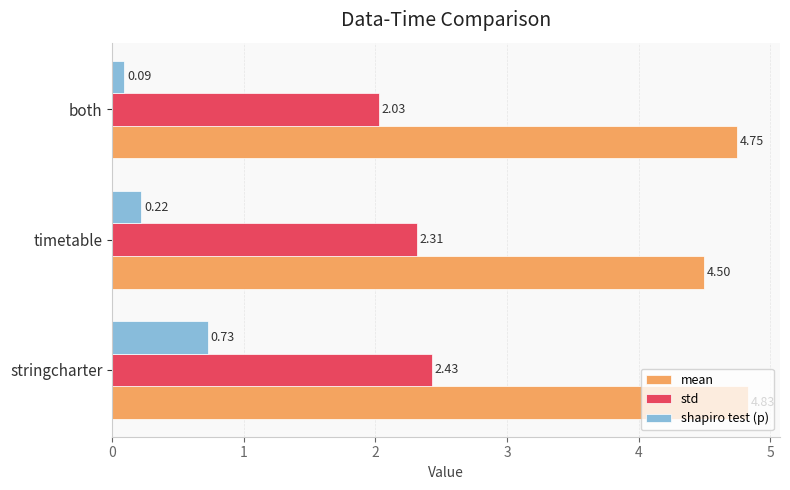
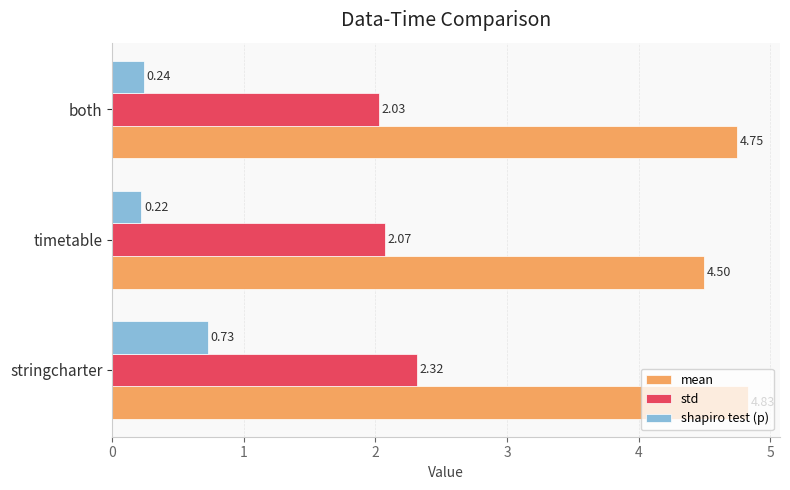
  {
    "mean": {
      "both": 4.75,
      "timetable": 4.50
    },
    "std": {
      "both": 2.03,
-     "timetable": 2.31,
-     "stringcharter": 2.43
+     "timetable": 2.07,
+     "stringcharter": 2.32
    },
    "shapiro test (p)": {
-     "both": 0.09,
+     "both": 0.24,
      "timetable": 0.22,
      "stringcharter": 0.73
    }
  }
